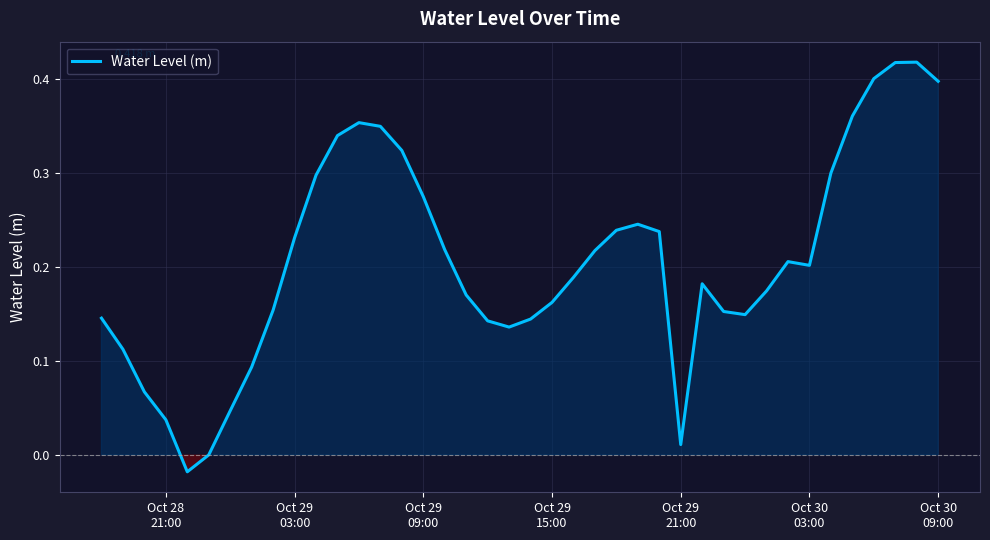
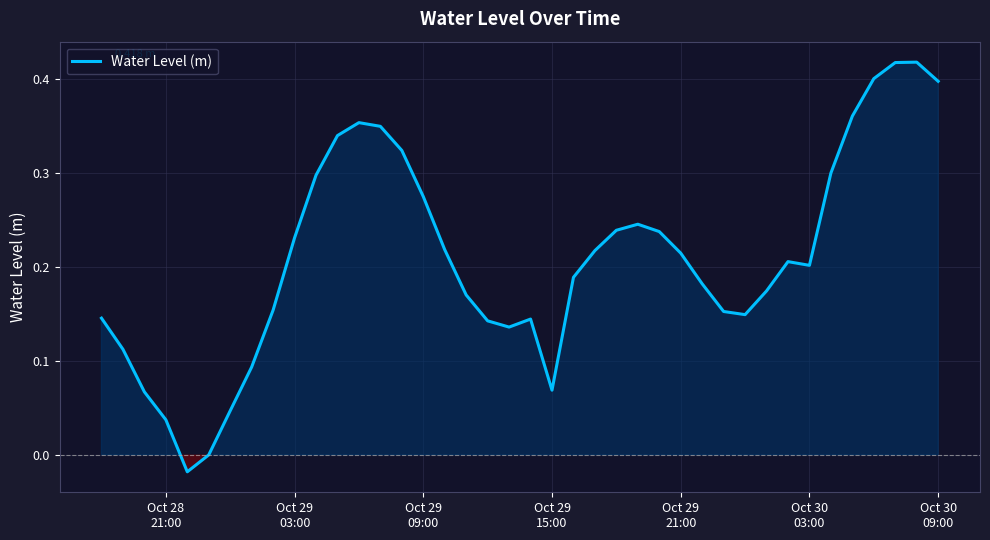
  {
    "Water Level (m)": {
      "Oct 28 21:00": 0.04,
      "Oct 29 03:00": 0.23,
      "Oct 29 09:00": 0.27,
-     "Oct 29 15:00": 0.16,
-     "Oct 29 21:00": 0.01,
+     "Oct 29 15:00": 0.07,
+     "Oct 29 21:00": 0.21,
      "Oct 30 03:00": 0.20,
      "Oct 30 09:00": 0.40
    }
  }
